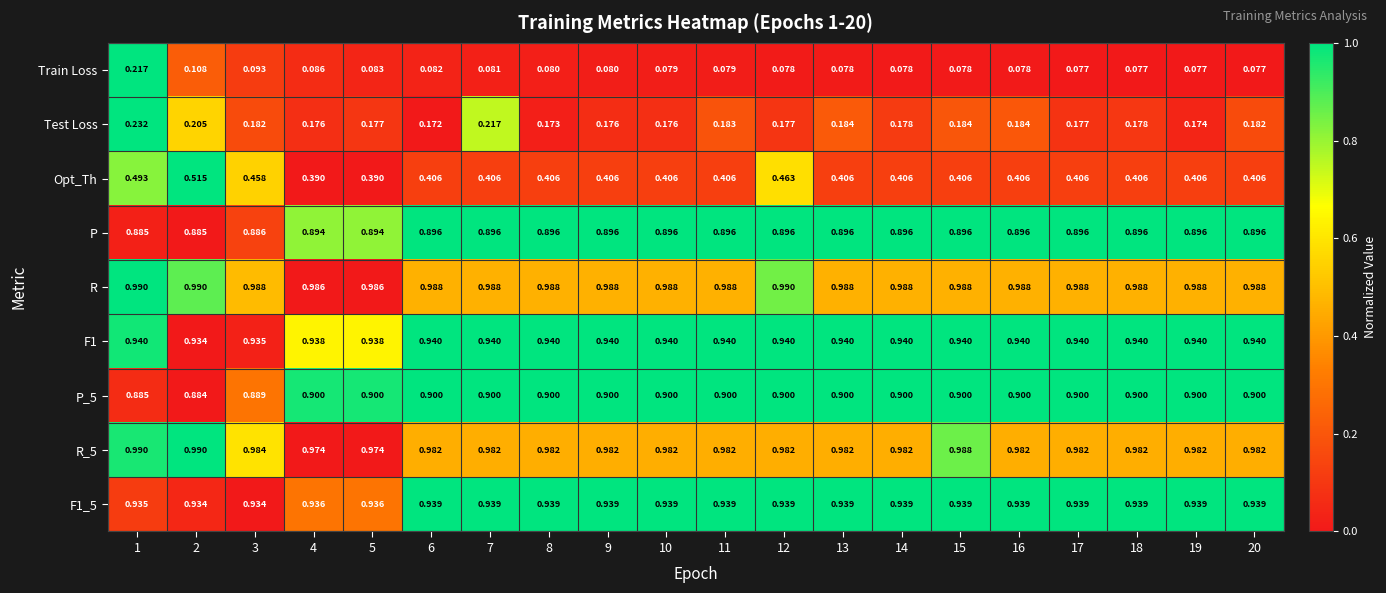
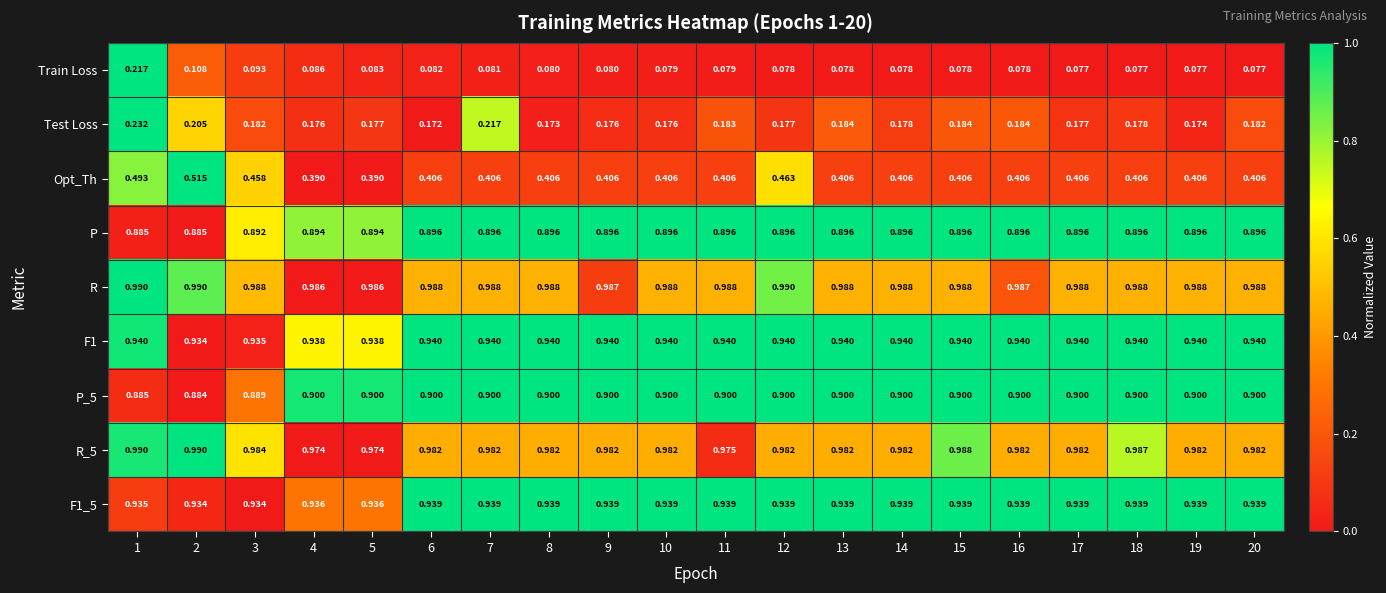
  {
    "Train Loss": {
      "1": 0.217,
      "2": 0.108,
      "3": 0.093,
      "4": 0.086,
      "5": 0.083,
      "6": 0.082,
      "7": 0.081,
      "8": 0.080,
      "9": 0.080,
      "10": 0.079,
      "11": 0.079,
      "12": 0.078,
      "13": 0.078,
      "14": 0.078,
      "15": 0.078,
      "16": 0.078,
      "17": 0.077,
      "18": 0.077,
      "19": 0.077,
      "20": 0.077
    },
    "Test Loss": {
      "1": 0.232,
      "2": 0.205,
      "3": 0.182,
      "4": 0.176,
      "5": 0.177,
      "6": 0.172,
      "7": 0.217,
      "8": 0.173,
      "9": 0.176,
      "10": 0.176,
      "11": 0.183,
      "12": 0.177,
      "13": 0.184,
      "14": 0.178,
      "15": 0.184,
      "16": 0.184,
      "17": 0.177,
      "18": 0.178,
      "19": 0.174,
      "20": 0.182
    },
    "Opt_Th": {
      "1": 0.493,
      "2": 0.515,
      "3": 0.458,
      "4": 0.390,
      "5": 0.390,
      "6": 0.406,
      "7": 0.406,
      "8": 0.406,
      "9": 0.406,
      "10": 0.406,
      "11": 0.406,
      "12": 0.463,
      "13": 0.406,
      "14": 0.406,
      "15": 0.406,
      "16": 0.406,
      "17": 0.406,
      "18": 0.406,
      "19": 0.406,
      "20": 0.406
    },
    "P": {
      "1": 0.885,
      "2": 0.885,
-     "3": 0.886,
+     "3": 0.892,
      "4": 0.894,
      "5": 0.894,
      "6": 0.896,
      "7": 0.896,
      "8": 0.896,
      "9": 0.896,
      "10": 0.896,
      "11": 0.896,
      "12": 0.896,
      "13": 0.896,
      "14": 0.896,
      "15": 0.896,
      "16": 0.896,
      "17": 0.896,
      "18": 0.896,
      "19": 0.896,
      "20": 0.896
    },
    "R": {
      "1": 0.990,
      "2": 0.990,
      "3": 0.988,
      "4": 0.986,
      "5": 0.986,
      "6": 0.988,
      "7": 0.988,
      "8": 0.988,
-     "9": 0.988,
+     "9": 0.987,
      "10": 0.988,
      "11": 0.988,
      "12": 0.990,
      "13": 0.988,
      "14": 0.988,
      "15": 0.988,
-     "16": 0.988,
+     "16": 0.987,
      "17": 0.988,
      "18": 0.988,
      "19": 0.988,
      "20": 0.988
    },
    "F1": {
      "1": 0.940,
      "2": 0.934,
      "3": 0.935,
      "4": 0.938,
      "5": 0.938,
      "6": 0.940,
      "7": 0.940,
      "8": 0.940,
      "9": 0.940,
      "10": 0.940,
      "11": 0.940,
      "12": 0.940,
      "13": 0.940,
      "14": 0.940,
      "15": 0.940,
      "16": 0.940,
      "17": 0.940,
      "18": 0.940,
      "19": 0.940,
      "20": 0.940
    },
    "P_5": {
      "1": 0.885,
      "2": 0.884,
      "3": 0.889,
      "4": 0.900,
      "5": 0.900,
      "6": 0.900,
      "7": 0.900,
      "8": 0.900,
      "9": 0.900,
      "10": 0.900,
      "11": 0.900,
      "12": 0.900,
      "13": 0.900,
      "14": 0.900,
      "15": 0.900,
      "16": 0.900,
      "17": 0.900,
      "18": 0.900,
      "19": 0.900,
      "20": 0.900
    },
    "R_5": {
      "1": 0.990,
      "2": 0.990,
      "3": 0.984,
      "4": 0.974,
      "5": 0.974,
      "6": 0.982,
      "7": 0.982,
      "8": 0.982,
      "9": 0.982,
      "10": 0.982,
-     "11": 0.982,
+     "11": 0.975,
      "12": 0.982,
      "13": 0.982,
      "14": 0.982,
      "15": 0.988,
      "16": 0.982,
      "17": 0.982,
-     "18": 0.982,
+     "18": 0.987,
      "19": 0.982,
      "20": 0.982
    },
    "F1_5": {
      "1": 0.935,
      "2": 0.934,
      "3": 0.934,
      "4": 0.936,
      "5": 0.936,
      "6": 0.939,
      "7": 0.939,
      "8": 0.939,
      "9": 0.939,
      "10": 0.939,
      "11": 0.939,
      "12": 0.939,
      "13": 0.939,
      "14": 0.939,
      "15": 0.939,
      "16": 0.939,
      "17": 0.939,
      "18": 0.939,
      "19": 0.939,
      "20": 0.939
    }
  }
